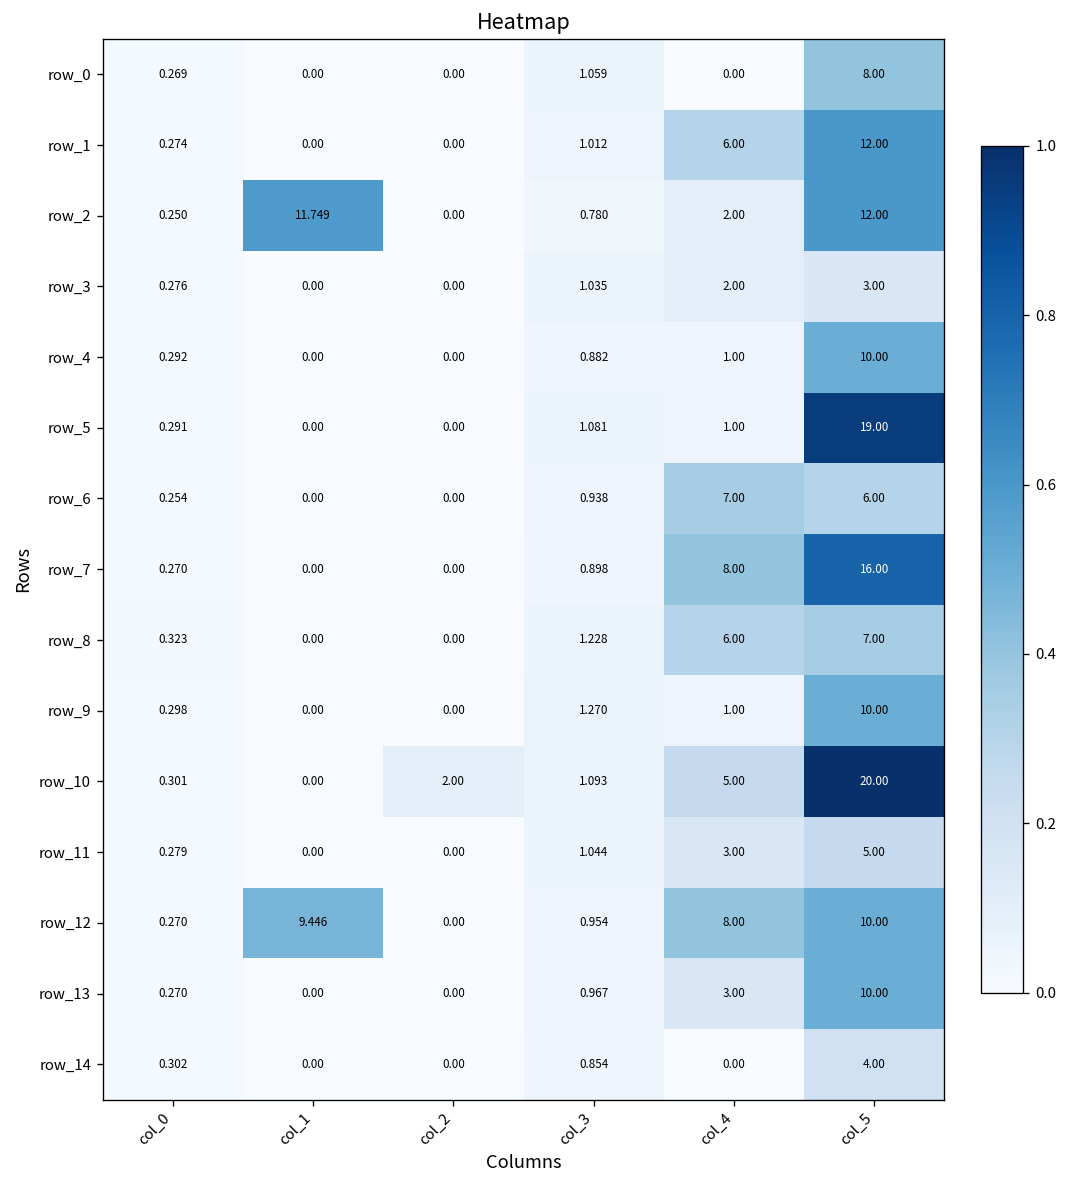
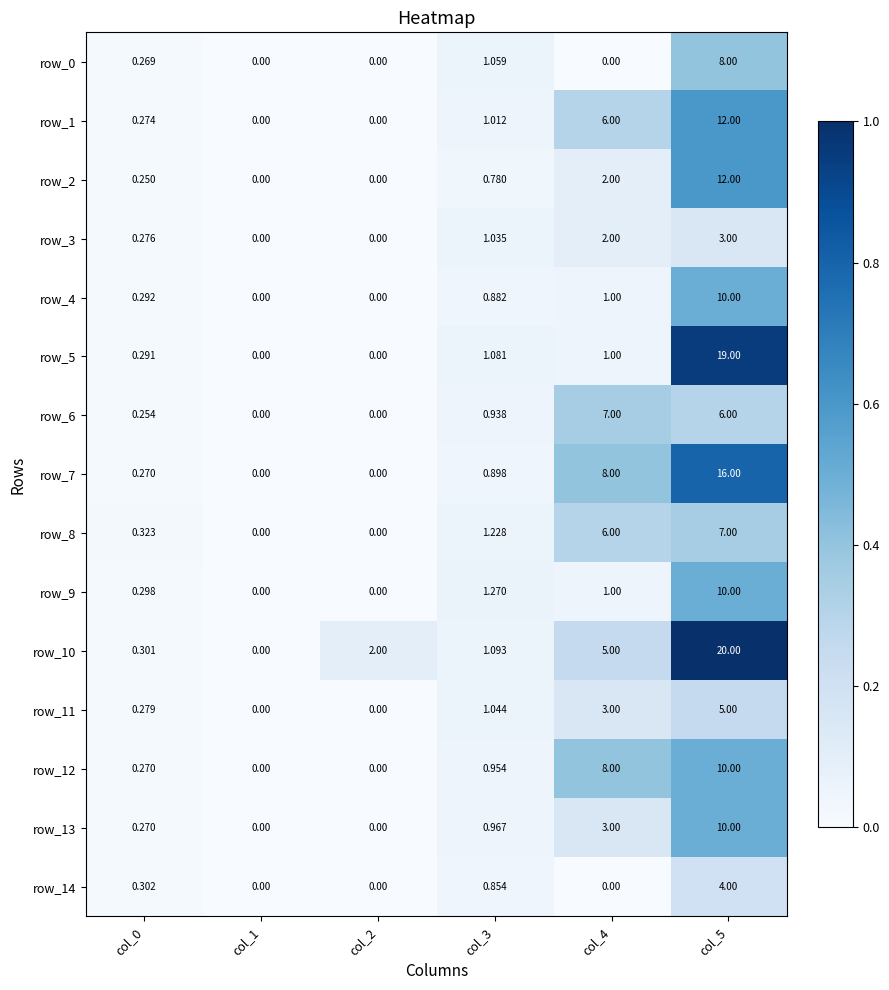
  {
    "row_0": {
      "col_0": 0.269,
      "col_1": 0.00,
      "col_2": 0.00,
      "col_3": 1.059,
      "col_4": 0.00,
      "col_5": 8.00
    },
    "row_1": {
      "col_0": 0.274,
      "col_1": 0.00,
      "col_2": 0.00,
      "col_3": 1.012,
      "col_4": 6.00,
      "col_5": 12.00
    },
    "row_2": {
      "col_0": 0.250,
-     "col_1": 11.749,
+     "col_1": 0.00,
      "col_2": 0.00,
      "col_3": 0.780,
      "col_4": 2.00,
      "col_5": 12.00
    },
    "row_3": {
      "col_0": 0.276,
      "col_1": 0.00,
      "col_2": 0.00,
      "col_3": 1.035,
      "col_4": 2.00,
      "col_5": 3.00
    },
    "row_4": {
      "col_0": 0.292,
      "col_1": 0.00,
      "col_2": 0.00,
      "col_3": 0.882,
      "col_4": 1.00,
      "col_5": 10.00
    },
    "row_5": {
      "col_0": 0.291,
      "col_1": 0.00,
      "col_2": 0.00,
      "col_3": 1.081,
      "col_4": 1.00,
      "col_5": 19.00
    },
    "row_6": {
      "col_0": 0.254,
      "col_1": 0.00,
      "col_2": 0.00,
      "col_3": 0.938,
      "col_4": 7.00,
      "col_5": 6.00
    },
    "row_7": {
      "col_0": 0.270,
      "col_1": 0.00,
      "col_2": 0.00,
      "col_3": 0.898,
      "col_4": 8.00,
      "col_5": 16.00
    },
    "row_8": {
      "col_0": 0.323,
      "col_1": 0.00,
      "col_2": 0.00,
      "col_3": 1.228,
      "col_4": 6.00,
      "col_5": 7.00
    },
    "row_9": {
      "col_0": 0.298,
      "col_1": 0.00,
      "col_2": 0.00,
      "col_3": 1.270,
      "col_4": 1.00,
      "col_5": 10.00
    },
    "row_10": {
      "col_0": 0.301,
      "col_1": 0.00,
      "col_2": 2.00,
      "col_3": 1.093,
      "col_4": 5.00,
      "col_5": 20.00
    },
    "row_11": {
      "col_0": 0.279,
      "col_1": 0.00,
      "col_2": 0.00,
      "col_3": 1.044,
      "col_4": 3.00,
      "col_5": 5.00
    },
    "row_12": {
      "col_0": 0.270,
-     "col_1": 9.446,
+     "col_1": 0.00,
      "col_2": 0.00,
      "col_3": 0.954,
      "col_4": 8.00,
      "col_5": 10.00
    },
    "row_13": {
      "col_0": 0.270,
      "col_1": 0.00,
      "col_2": 0.00,
      "col_3": 0.967,
      "col_4": 3.00,
      "col_5": 10.00
    },
    "row_14": {
      "col_0": 0.302,
      "col_1": 0.00,
      "col_2": 0.00,
      "col_3": 0.854,
      "col_4": 0.00,
      "col_5": 4.00
    }
  }
